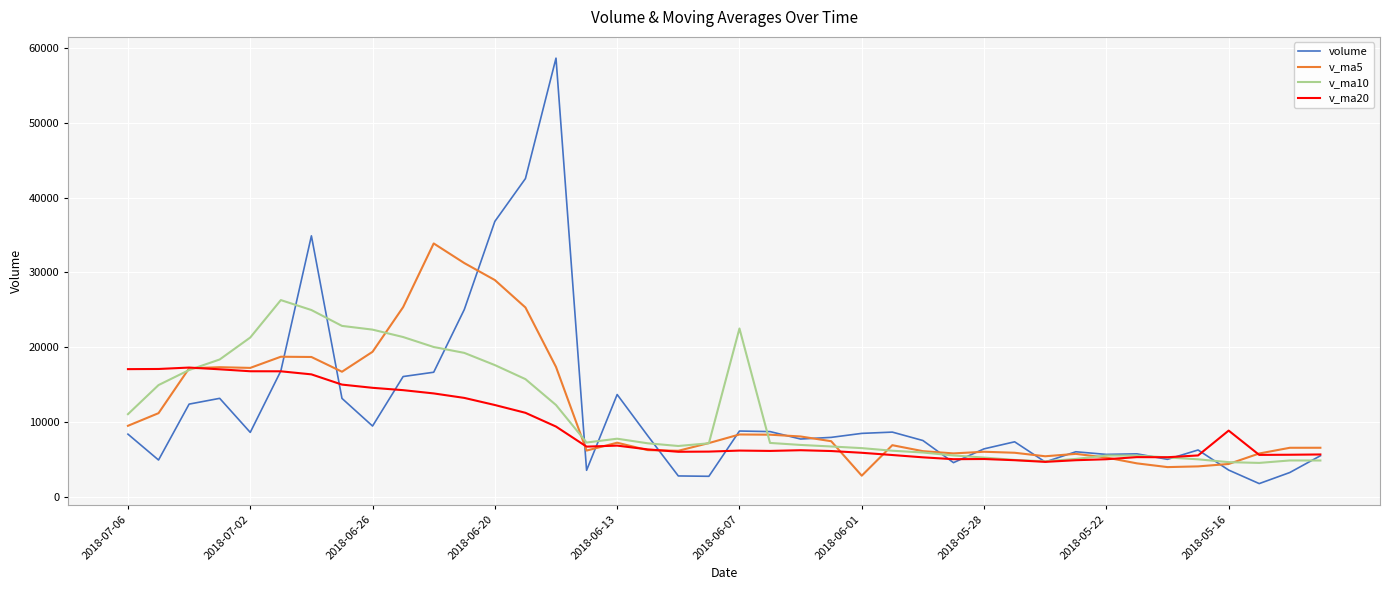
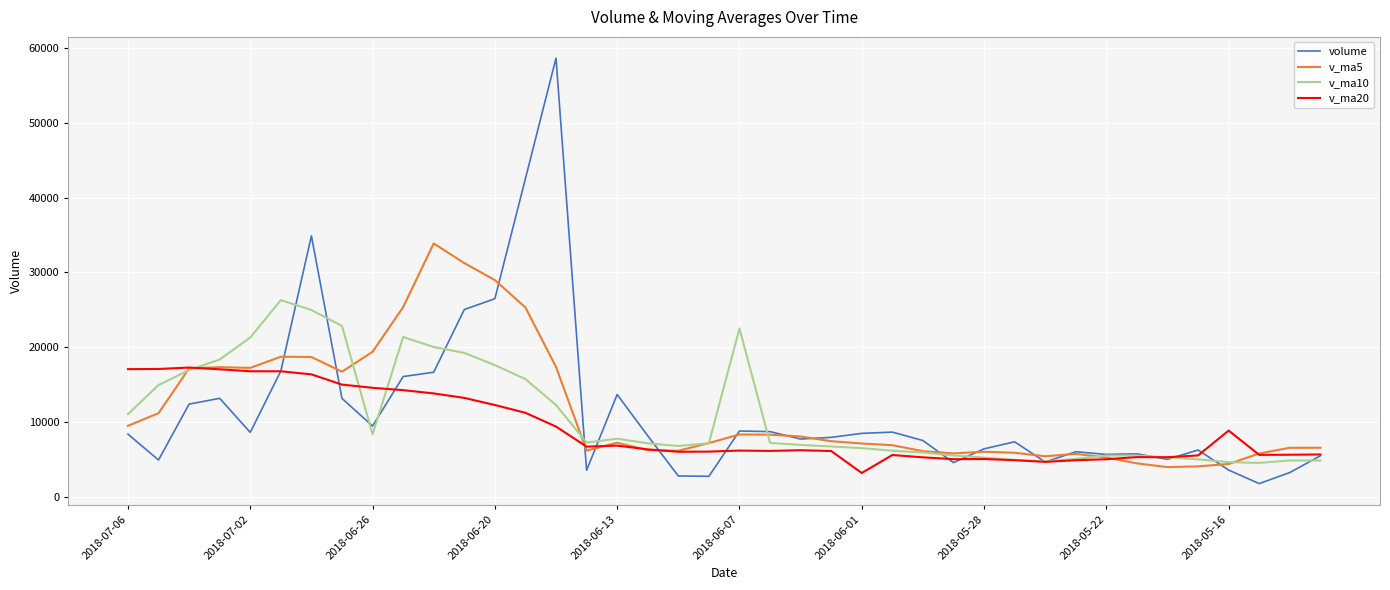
  {
    "volume": {
      "2018-07-06": 8000,
      "2018-07-02": 9000,
      "2018-06-26": 9000,
-     "2018-06-20": 37000,
+     "2018-06-20": 26000,
      "2018-06-13": 14000,
      "2018-06-07": 9000,
      "2018-06-01": 8000,
      "2018-05-28": 6000,
      "2018-05-16": 4000
    },
    "v_ma5": {
      "2018-07-06": 9000,
      "2018-07-02": 17000,
      "2018-06-26": 19000,
      "2018-06-20": 29000,
      "2018-06-13": 7000,
      "2018-06-07": 8000,
-     "2018-06-01": 3000,
+     "2018-06-01": 7000,
      "2018-05-28": 6000
    },
    "v_ma10": {
      "2018-07-06": 11000,
      "2018-07-02": 21000,
-     "2018-06-26": 22000,
+     "2018-06-26": 8000,
      "2018-06-20": 18000,
      "2018-06-13": 8000,
      "2018-06-07": 22000,
      "2018-06-01": 7000
    },
    "v_ma20": {
      "2018-07-06": 17000,
      "2018-07-02": 17000,
      "2018-06-26": 15000,
      "2018-06-20": 12000,
      "2018-06-13": 7000,
      "2018-06-07": 6000,
-     "2018-06-01": 6000,
+     "2018-06-01": 3000,
      "2018-05-16": 9000
    }
  }
